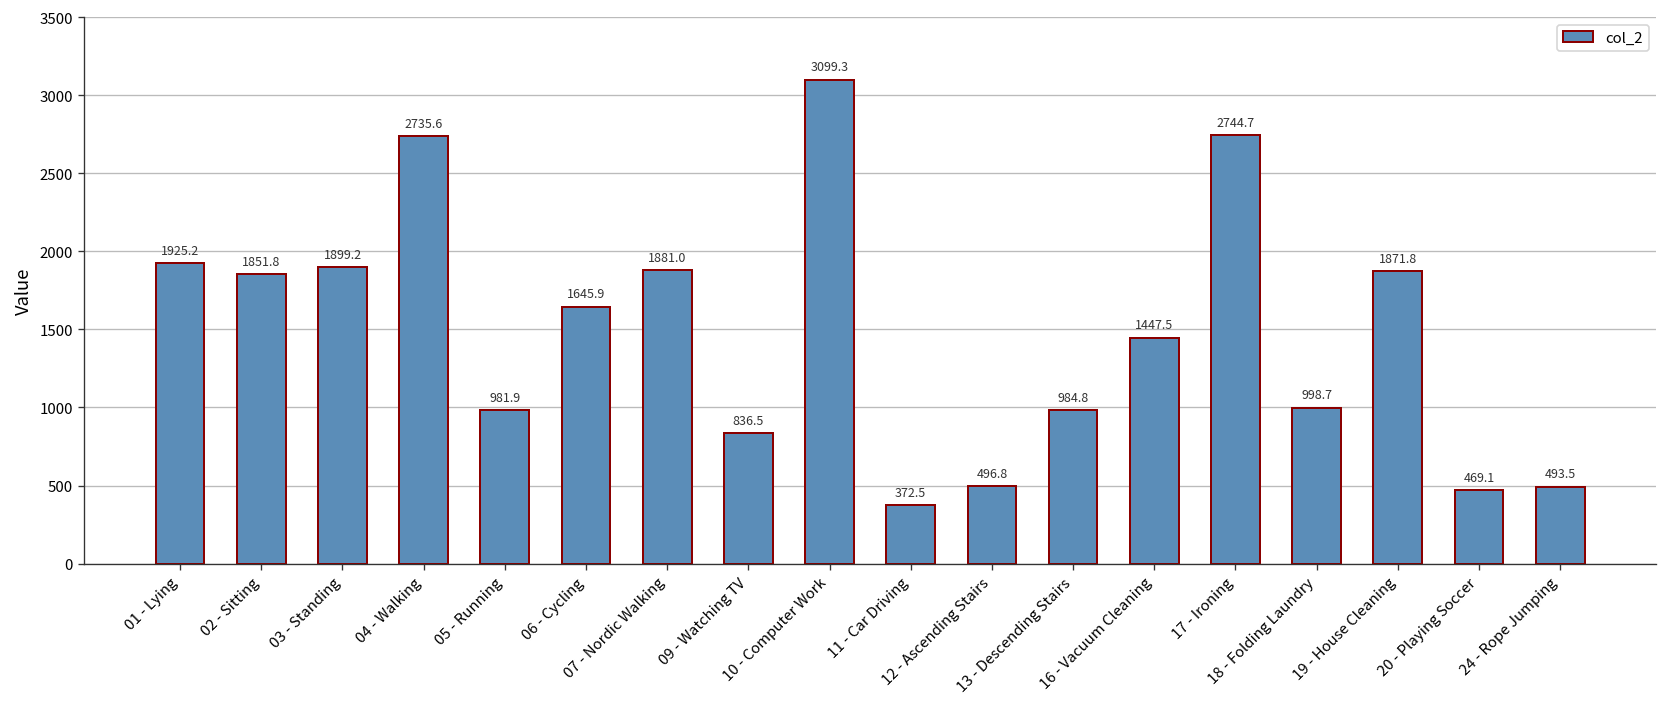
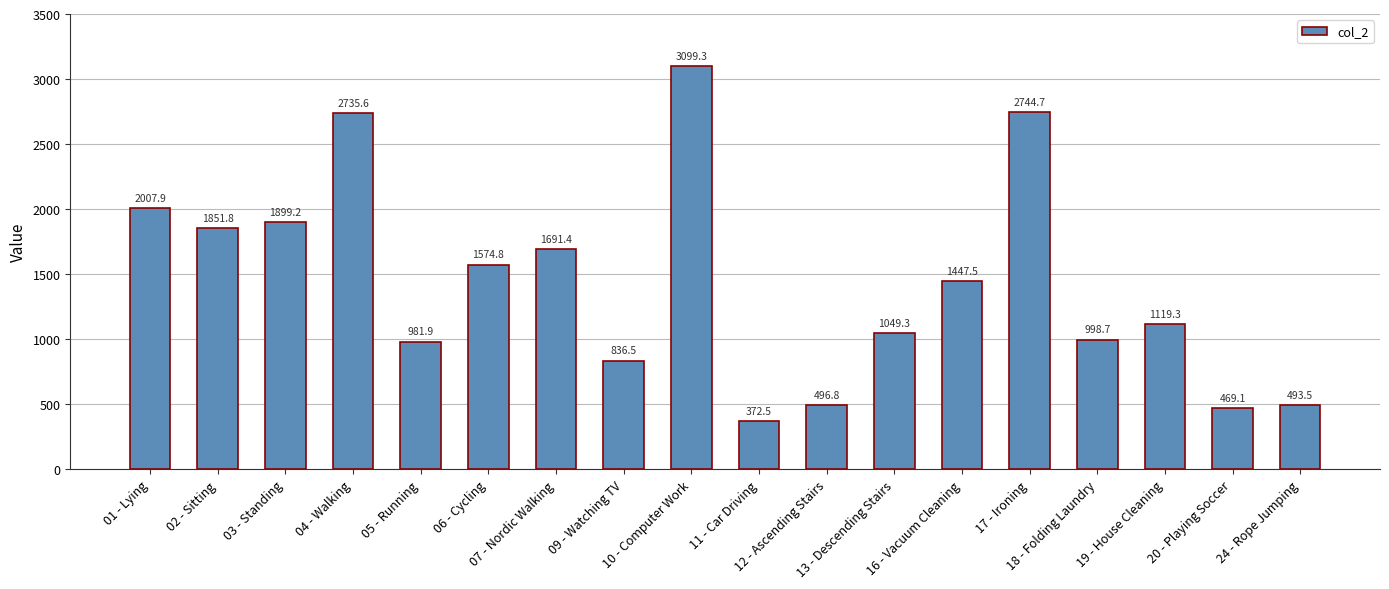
  {
-   "01 - Lying": 1925.2,
+   "01 - Lying": 2007.9,
    "02 - Sitting": 1851.8,
    "03 - Standing": 1899.2,
    "04 - Walking": 2735.6,
    "05 - Running": 981.9,
-   "06 - Cycling": 1645.9,
-   "07 - Nordic Walking": 1881.0,
+   "06 - Cycling": 1574.8,
+   "07 - Nordic Walking": 1691.4,
    "09 - Watching TV": 836.5,
    "10 - Computer Work": 3099.3,
    "11 - Car Driving": 372.5,
    "12 - Ascending Stairs": 496.8,
-   "13 - Descending Stairs": 984.8,
+   "13 - Descending Stairs": 1049.3,
    "16 - Vacuum Cleaning": 1447.5,
    "17 - Ironing": 2744.7,
    "18 - Folding Laundry": 998.7,
-   "19 - House Cleaning": 1871.8,
+   "19 - House Cleaning": 1119.3,
    "20 - Playing Soccer": 469.1,
    "24 - Rope Jumping": 493.5
  }
